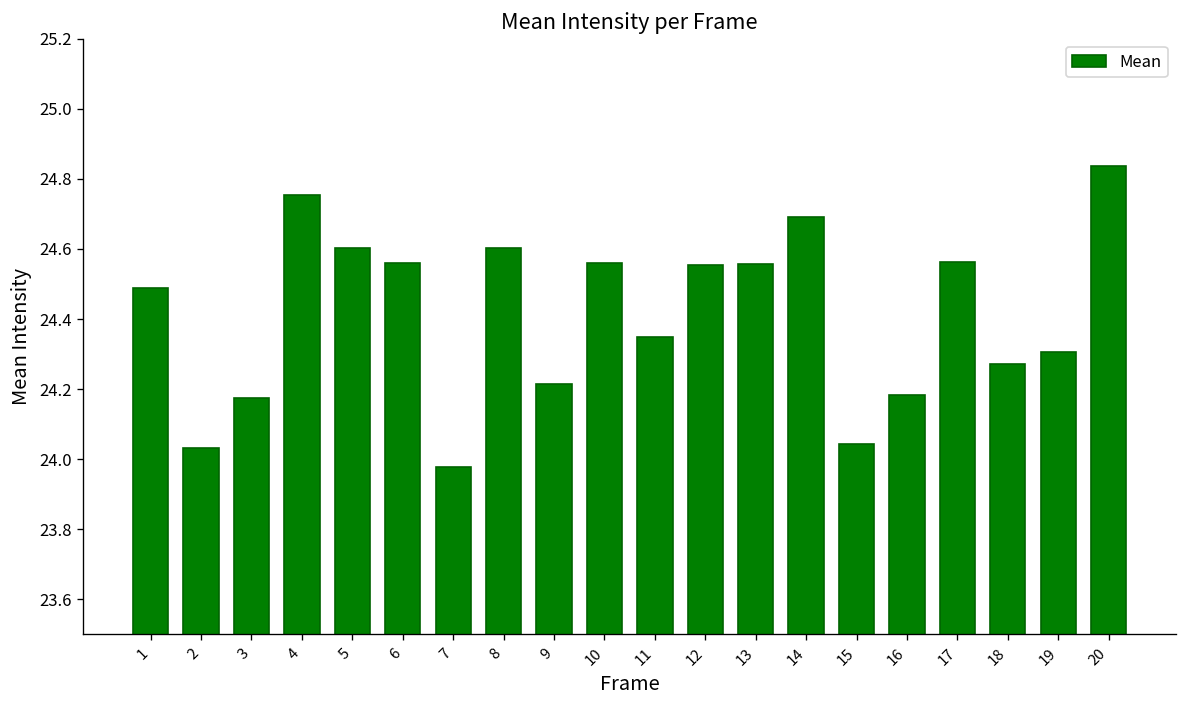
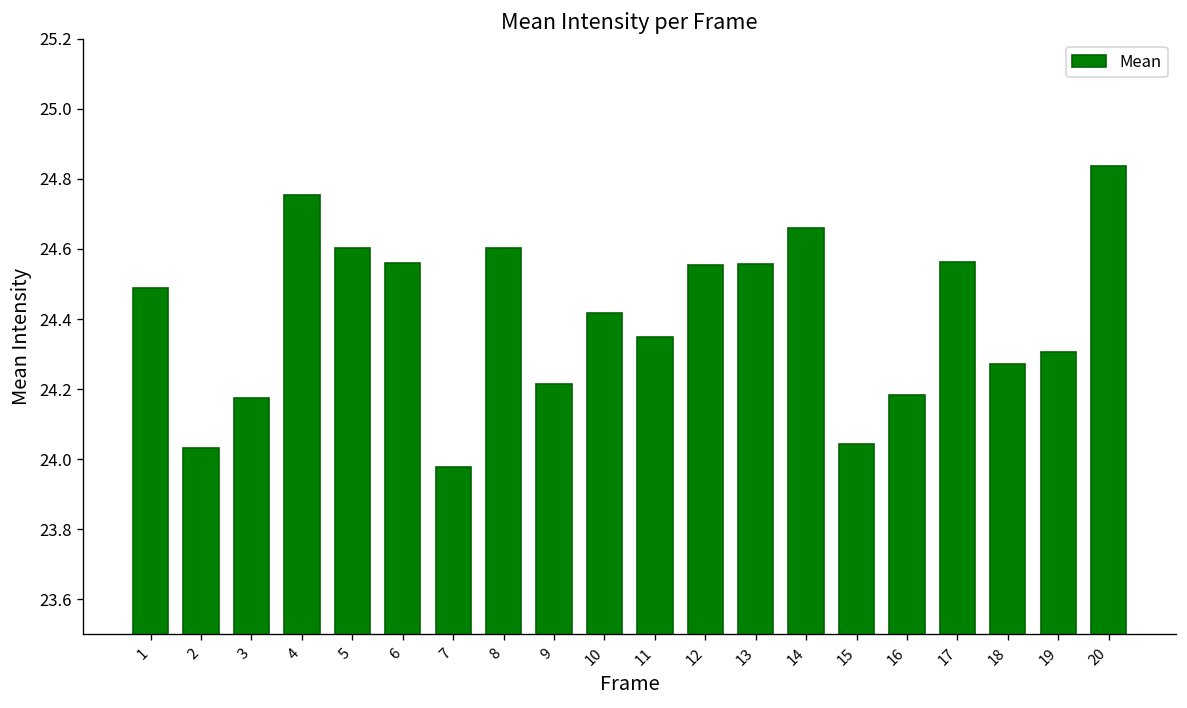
  {
    "1": 24.49,
    "2": 24.03,
    "3": 24.17,
    "4": 24.76,
    "5": 24.60,
    "6": 24.56,
    "7": 23.98,
    "8": 24.60,
    "9": 24.22,
-   "10": 24.56,
+   "10": 24.42,
    "11": 24.35,
    "12": 24.55,
    "13": 24.56,
-   "14": 24.69,
+   "14": 24.66,
    "15": 24.04,
    "16": 24.18,
    "17": 24.56,
    "18": 24.27,
    "19": 24.31,
    "20": 24.84
  }
